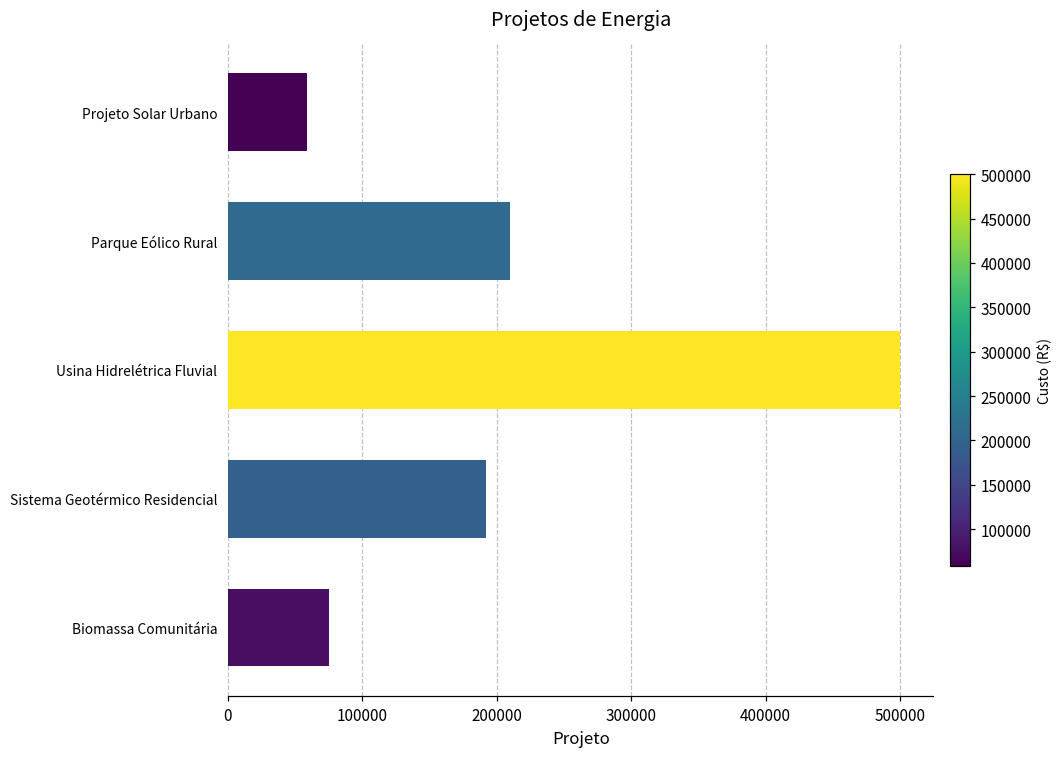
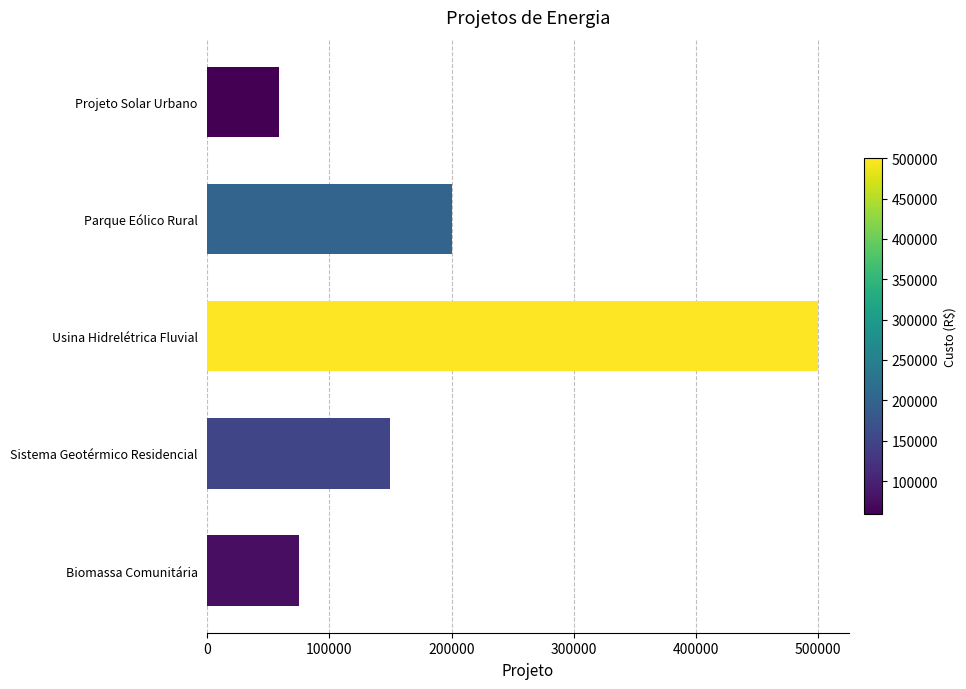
  {
    "Projeto Solar Urbano": 59000,
-   "Parque Eólico Rural": 210000,
+   "Parque Eólico Rural": 200000,
    "Usina Hidrelétrica Fluvial": 500000,
-   "Sistema Geotérmico Residencial": 192000,
+   "Sistema Geotérmico Residencial": 150000,
    "Biomassa Comunitária": 75000
  }
